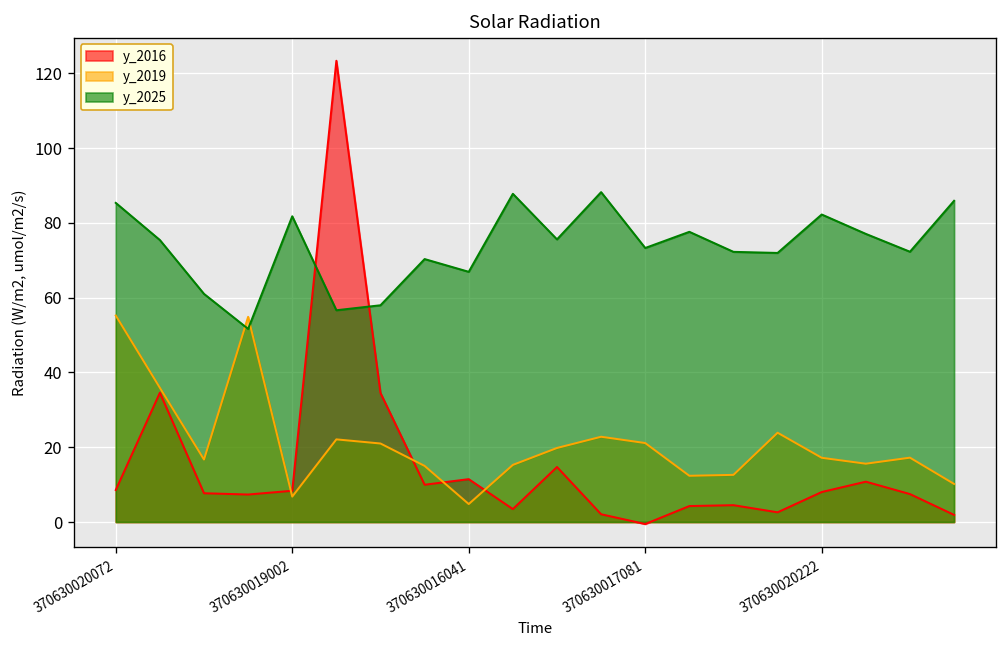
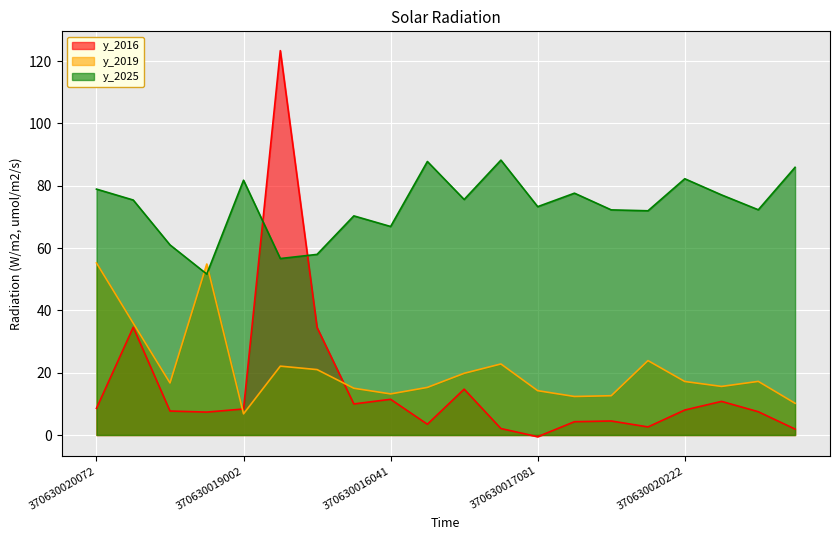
  {
    "y_2019": {
      "370630020072": 55,
      "370630019002": 7,
-     "370630016041": 5,
-     "370630017081": 21,
+     "370630016041": 13,
+     "370630017081": 14,
      "370630020222": 17
    },
    "y_2025": {
-     "370630020072": 85,
+     "370630020072": 79,
      "370630019002": 82,
      "370630016041": 67,
      "370630017081": 73,
      "370630020222": 82
    }
  }
